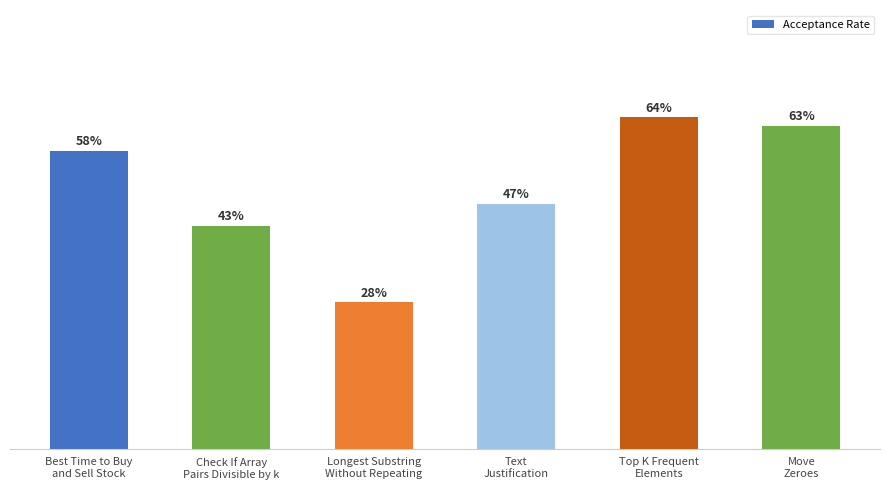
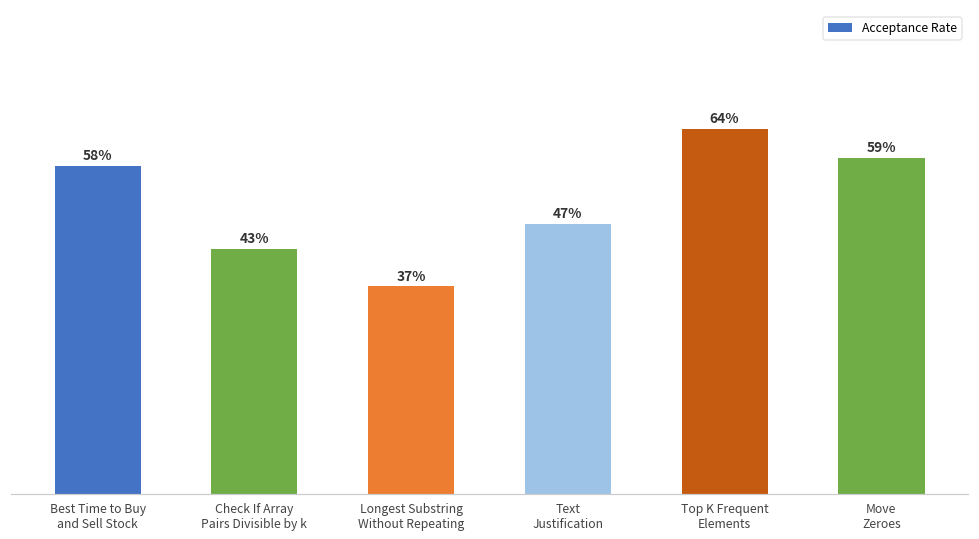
  {
    "Best Time to Buy and Sell Stock": "58%",
    "Check If Array Pairs Divisible by k": "43%",
-   "Longest Substring Without Repeating": "28%",
+   "Longest Substring Without Repeating": "37%",
    "Text Justification": "47%",
    "Top K Frequent Elements": "64%",
-   "Move Zeroes": "63%"
+   "Move Zeroes": "59%"
  }
